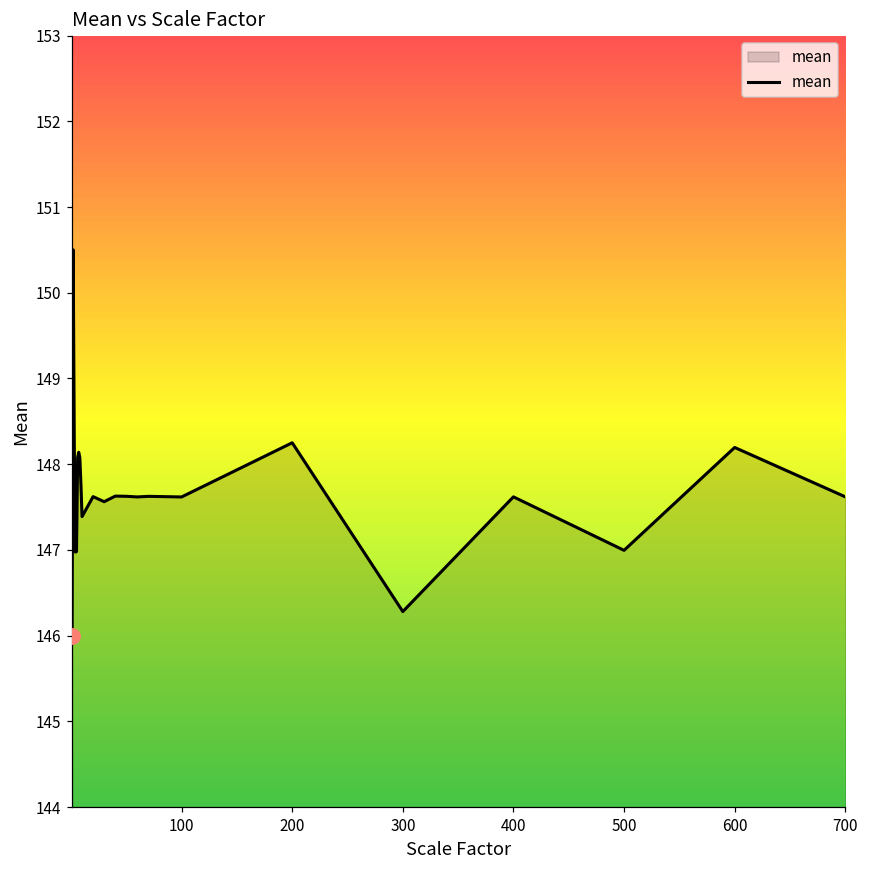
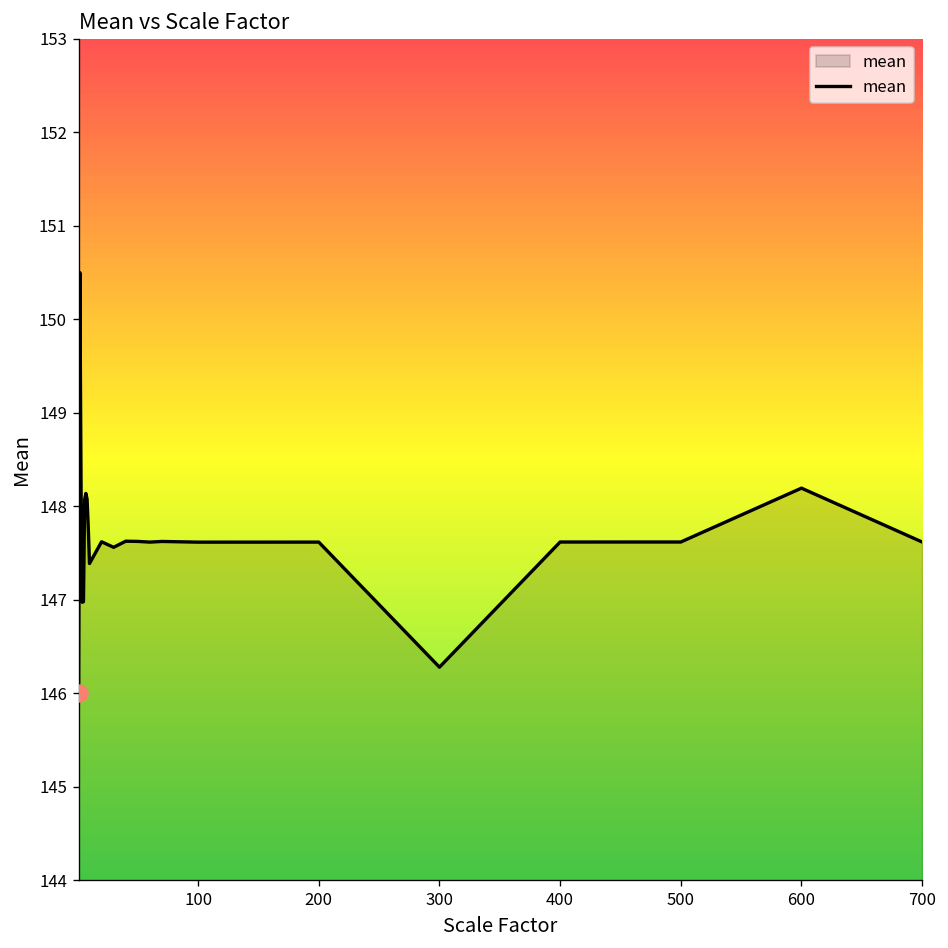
  {
    "mean": {
      "100": 147.6,
-     "200": 148.2,
+     "200": 147.6,
      "300": 146.3,
      "400": 147.6,
-     "500": 147.0,
+     "500": 147.6,
      "600": 148.2,
      "700": 147.6
    }
  }
